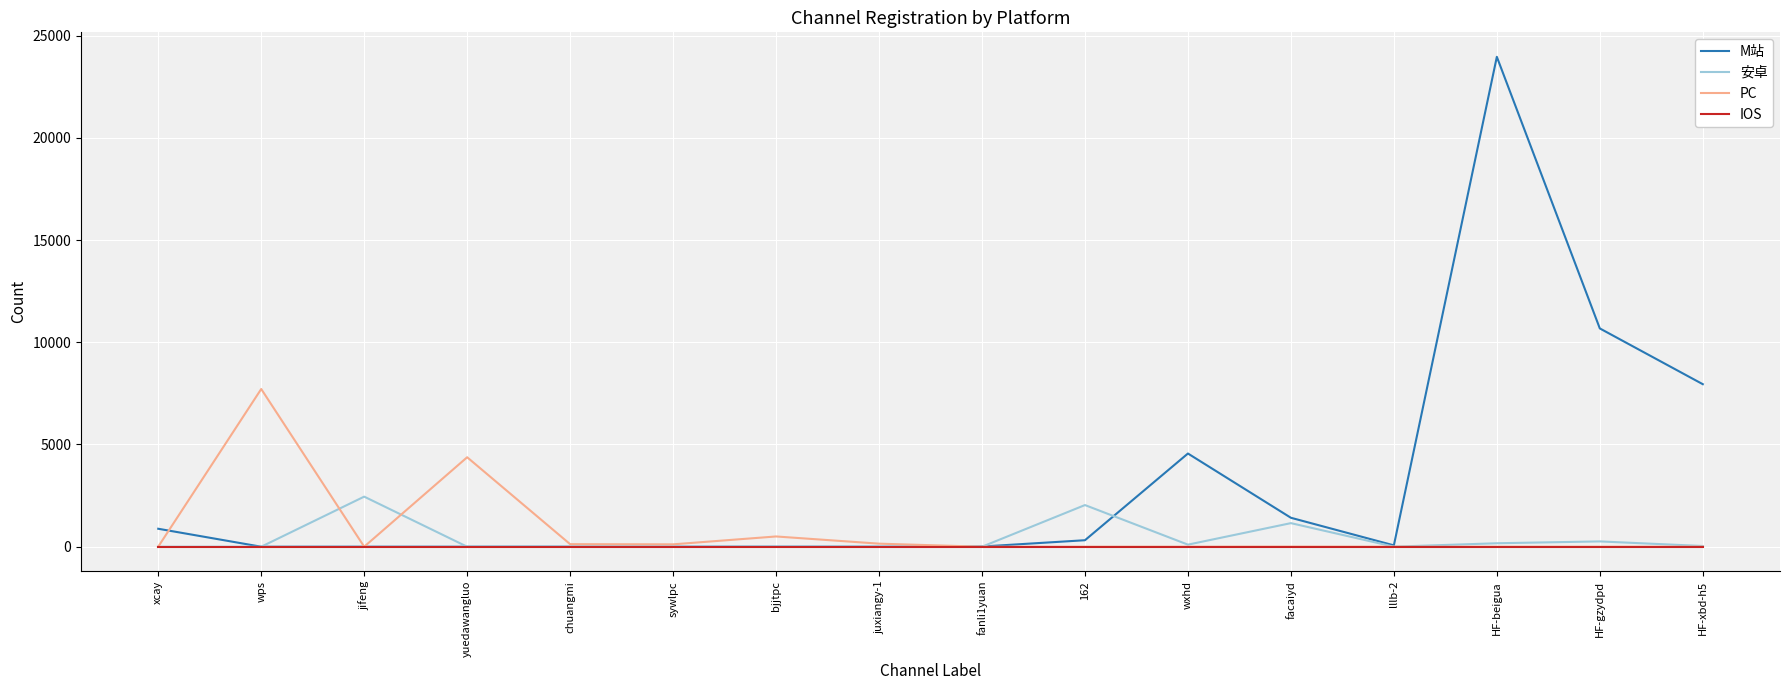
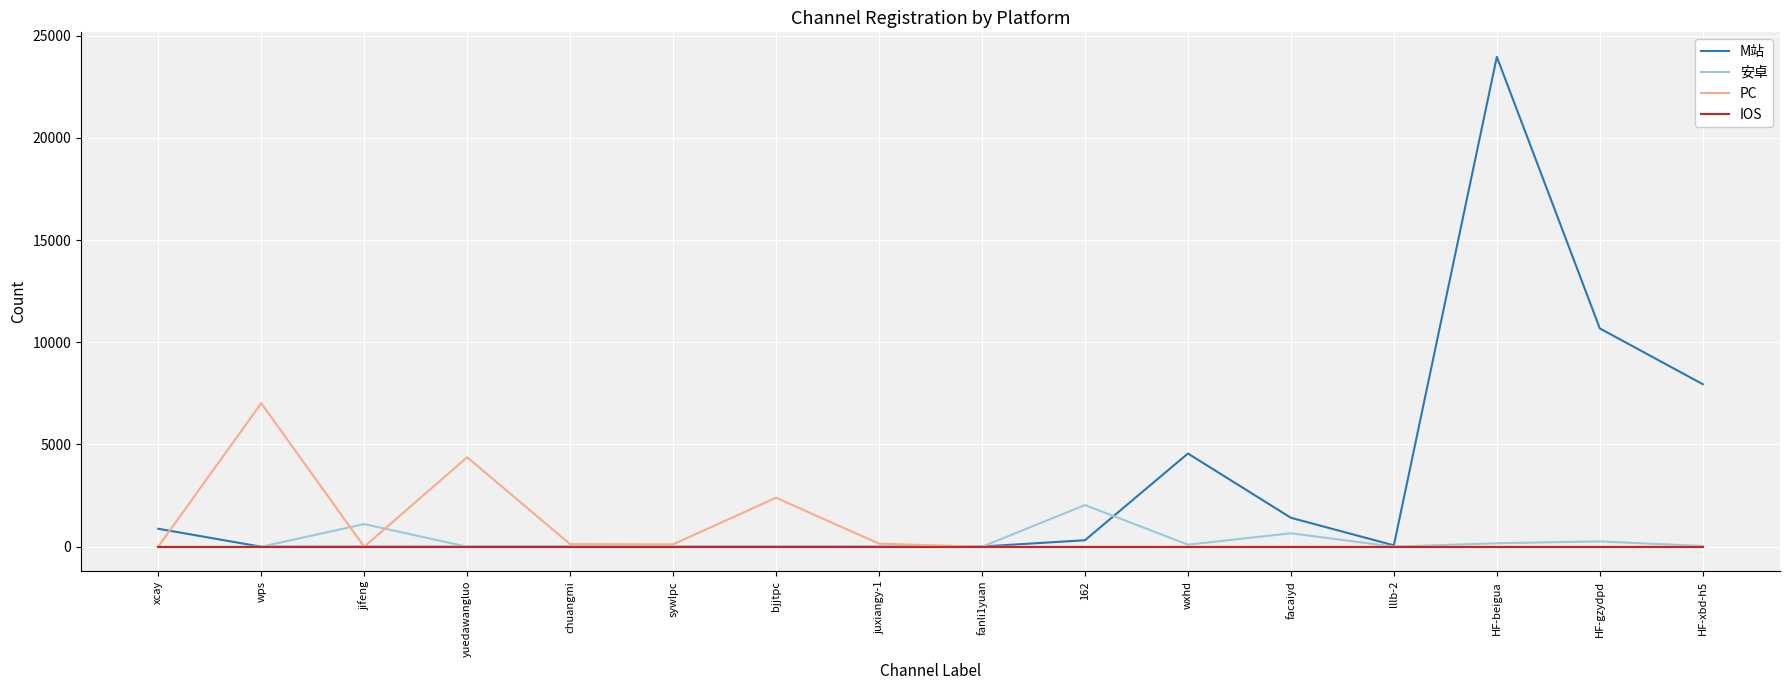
  {
    "M站": {
      "xcay": 900,
      "162": 300,
      "wxhd": 4600,
      "facaiyd": 1400,
      "HF-beigua": 24000,
      "HF-gzydpd": 10700,
      "HF-xbd-h5": 8000
    },
    "安卓": {
-     "jifeng": 2500,
+     "jifeng": 1100,
      "162": 2000,
-     "facaiyd": 1200,
+     "facaiyd": 700,
      "HF-beigua": 200,
      "HF-gzydpd": 300
    },
    "PC": {
-     "wps": 7700,
+     "wps": 7000,
      "yuedawangluo": 4400,
-     "bjjtpc": 500,
+     "bjjtpc": 2400,
      "juxiangy-1": 200
    }
  }
